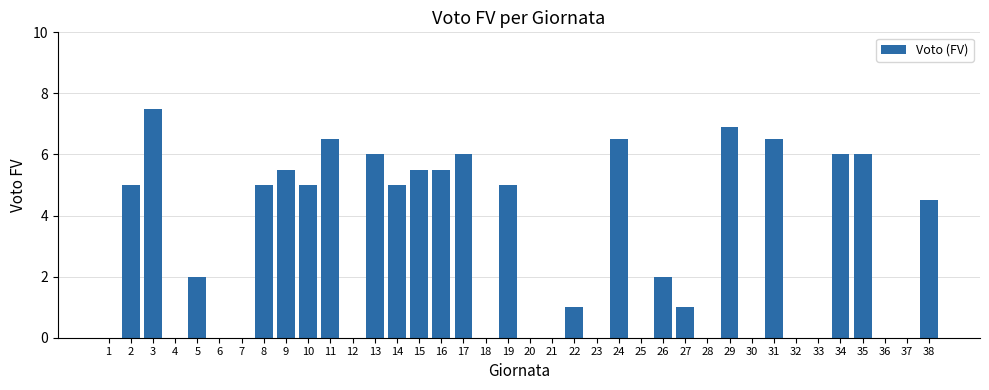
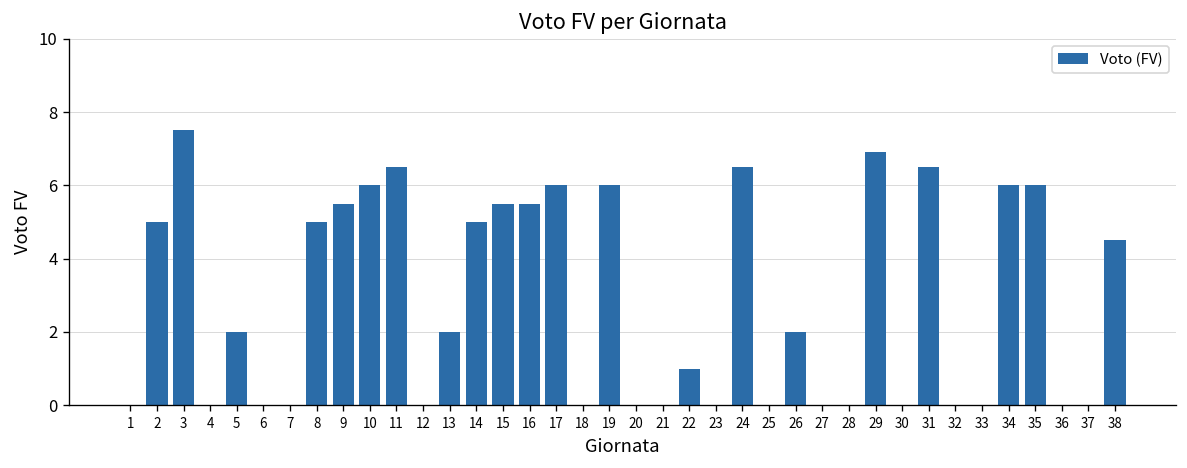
  {
    "1": 0,
    "2": 5,
    "3": 7.5,
    "4": 0,
    "5": 2,
    "6": 0,
    "7": 0,
    "8": 5,
    "9": 5.5,
-   "10": 5,
+   "10": 6,
    "11": 6.5,
    "12": 0,
-   "13": 6,
+   "13": 2,
    "14": 5,
    "15": 5.5,
    "16": 5.5,
    "17": 6,
    "18": 0,
-   "19": 5,
+   "19": 6,
    "20": 0,
    "21": 0,
    "22": 1,
    "23": 0,
    "24": 6.5,
    "25": 0,
    "26": 2,
-   "27": 1,
+   "27": 0,
    "28": 0,
    "29": 6.9,
    "30": 0,
    "31": 6.5,
    "32": 0,
    "33": 0,
    "34": 6,
    "35": 6,
    "36": 0,
    "37": 0,
    "38": 4.5
  }
